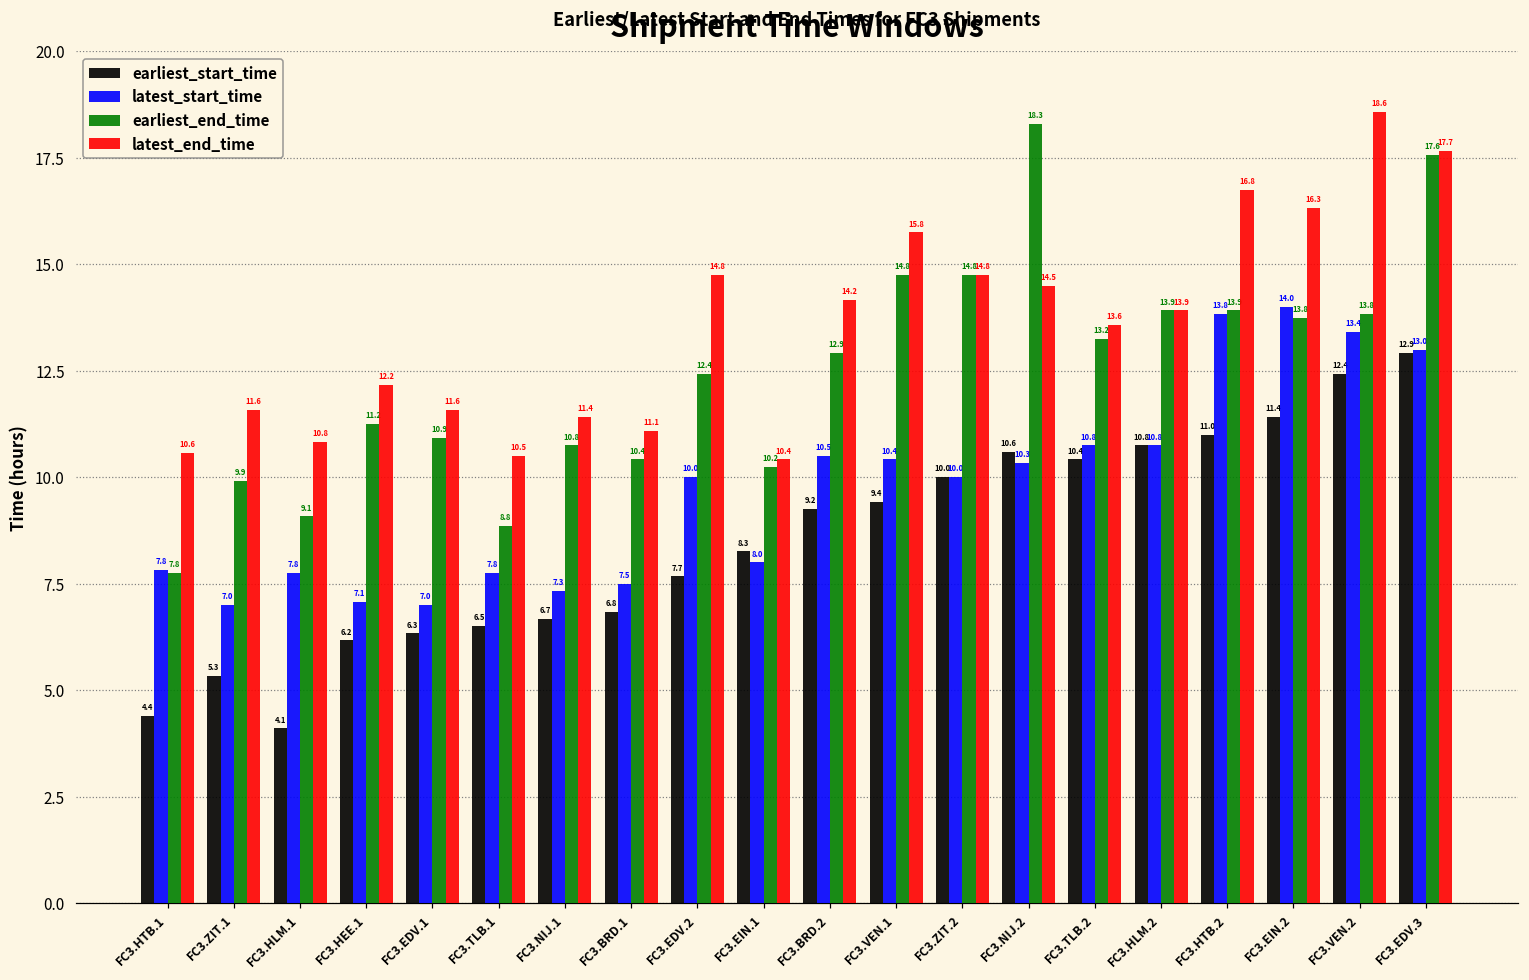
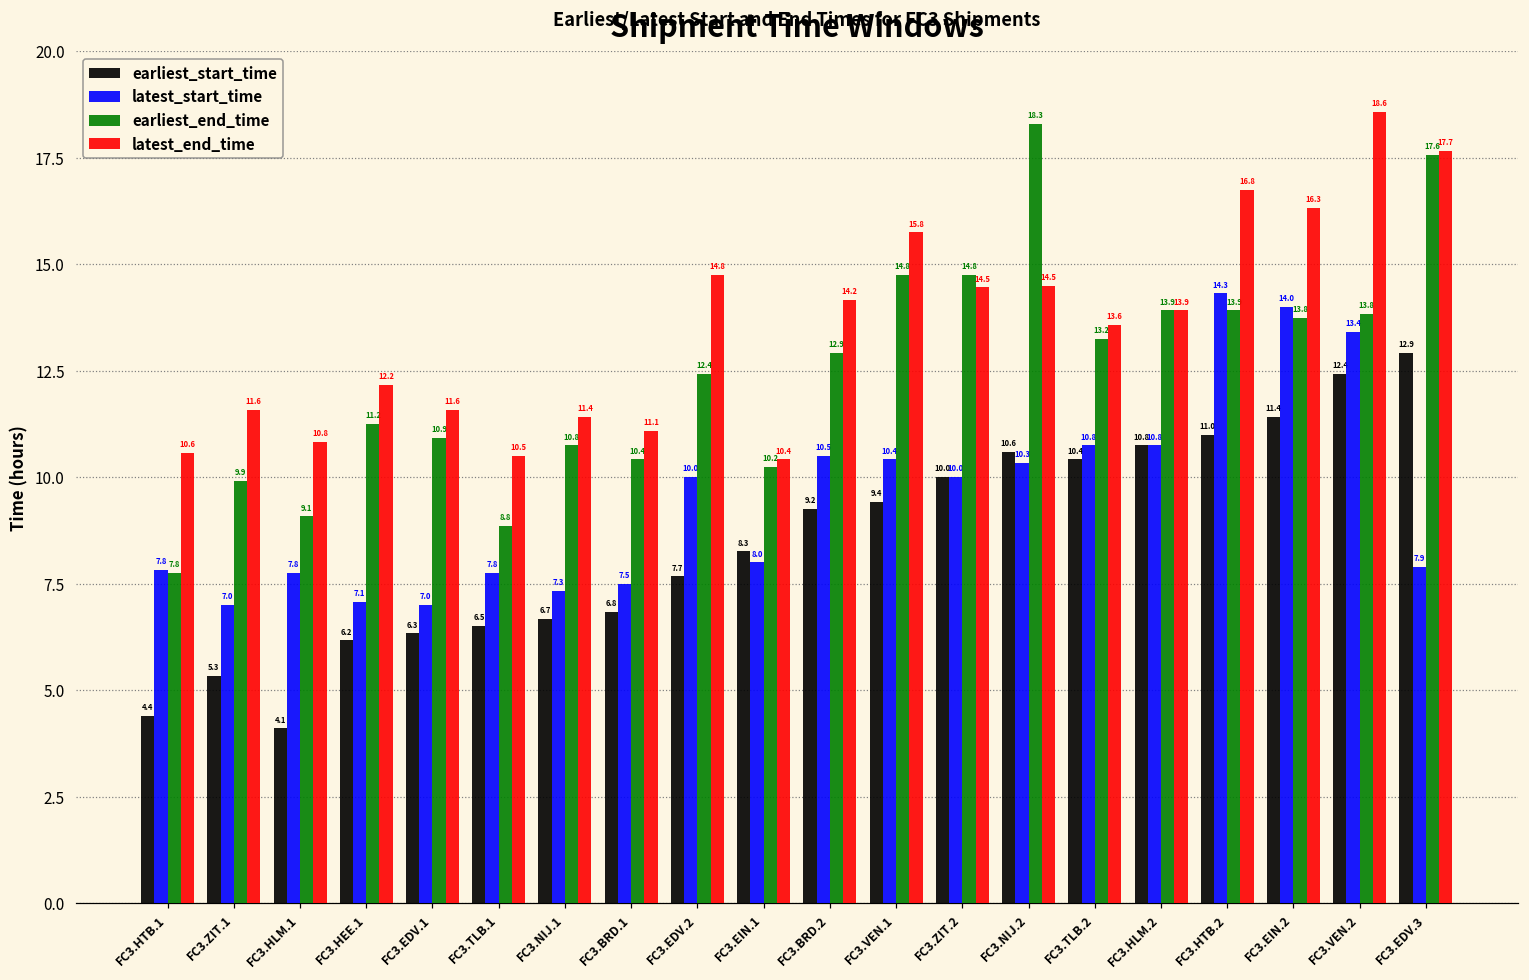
  {
    "earliest_start_time": {
      "FC3.HTB.1": 4.4,
      "FC3.ZIT.1": 5.3,
      "FC3.HLM.1": 4.1,
      "FC3.HEE.1": 6.2,
      "FC3.EDV.1": 6.3,
      "FC3.TLB.1": 6.5,
      "FC3.NIJ.1": 6.7,
      "FC3.BRD.1": 6.8,
      "FC3.EDV.2": 7.7,
      "FC3.EIN.1": 8.3,
      "FC3.BRD.2": 9.2,
      "FC3.VEN.1": 9.4,
      "FC3.NIJ.2": 10.6,
      "FC3.TLB.2": 10.4,
      "FC3.HTB.2": 11.0,
      "FC3.EIN.2": 11.4,
      "FC3.VEN.2": 12.4,
      "FC3.EDV.3": 12.9
    },
    "latest_start_time": {
      "FC3.HTB.1": 7.8,
      "FC3.ZIT.1": 7.0,
      "FC3.HLM.1": 7.8,
      "FC3.HEE.1": 7.1,
      "FC3.EDV.1": 7.0,
      "FC3.TLB.1": 7.8,
      "FC3.NIJ.1": 7.3,
      "FC3.BRD.1": 7.5,
      "FC3.EDV.2": 10.0,
      "FC3.EIN.1": 8.0,
      "FC3.BRD.2": 10.5,
      "FC3.VEN.1": 10.4,
      "FC3.NIJ.2": 10.3,
      "FC3.TLB.2": 10.8,
-     "FC3.HTB.2": 13.8,
+     "FC3.HTB.2": 14.3,
      "FC3.EIN.2": 14.0,
      "FC3.VEN.2": 13.4,
-     "FC3.EDV.3": 13.0
+     "FC3.EDV.3": 7.9
    },
    "earliest_end_time": {
      "FC3.HTB.1": 7.8,
      "FC3.ZIT.1": 9.9,
      "FC3.HLM.1": 9.1,
      "FC3.HEE.1": 11.2,
      "FC3.EDV.1": 10.9,
      "FC3.TLB.1": 8.8,
      "FC3.NIJ.1": 10.8,
      "FC3.BRD.1": 10.4,
      "FC3.EDV.2": 12.4,
      "FC3.EIN.1": 10.2,
      "FC3.BRD.2": 12.9,
      "FC3.VEN.1": 14.8,
      "FC3.ZIT.2": 14.8,
      "FC3.NIJ.2": 18.3,
      "FC3.TLB.2": 13.2,
      "FC3.HTB.2": 13.9,
      "FC3.EIN.2": 13.8,
      "FC3.VEN.2": 13.8,
      "FC3.EDV.3": 17.6
    },
    "latest_end_time": {
      "FC3.HTB.1": 10.6,
      "FC3.ZIT.1": 11.6,
      "FC3.HLM.1": 10.8,
      "FC3.HEE.1": 12.2,
      "FC3.EDV.1": 11.6,
      "FC3.TLB.1": 10.5,
      "FC3.NIJ.1": 11.4,
      "FC3.BRD.1": 11.1,
      "FC3.EDV.2": 14.8,
      "FC3.EIN.1": 10.4,
      "FC3.BRD.2": 14.2,
      "FC3.VEN.1": 15.8,
-     "FC3.ZIT.2": 14.8,
+     "FC3.ZIT.2": 14.5,
      "FC3.NIJ.2": 14.5,
      "FC3.TLB.2": 13.6,
      "FC3.HTB.2": 16.8,
      "FC3.EIN.2": 16.3,
      "FC3.VEN.2": 18.6,
      "FC3.EDV.3": 17.7
    }
  }
